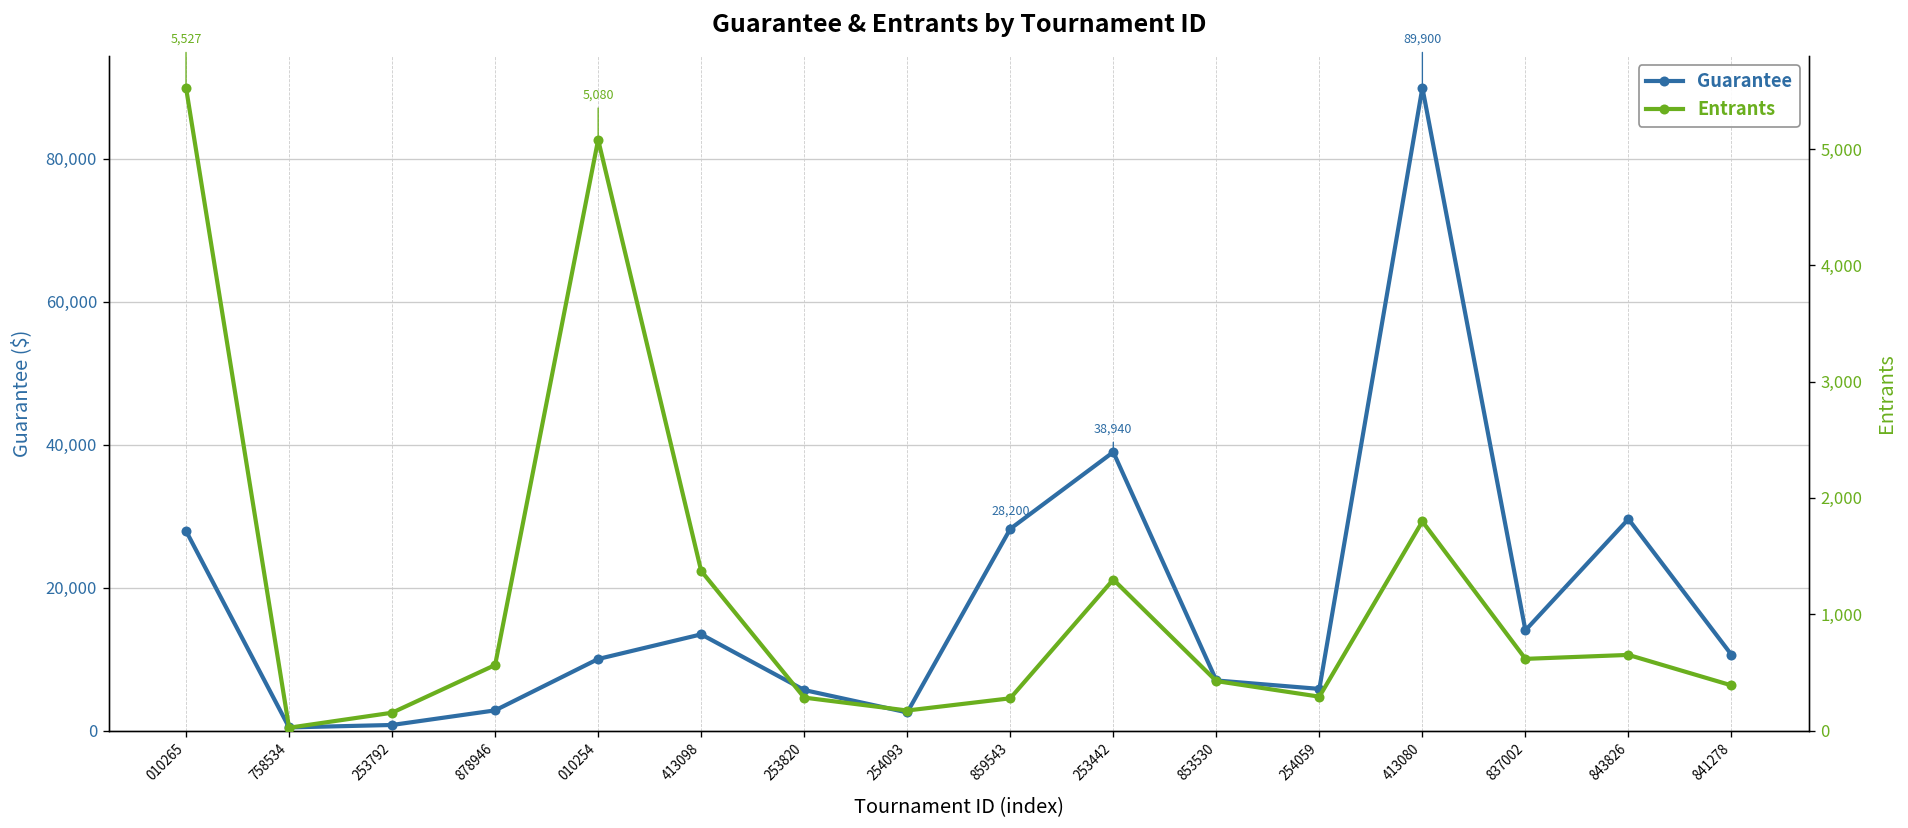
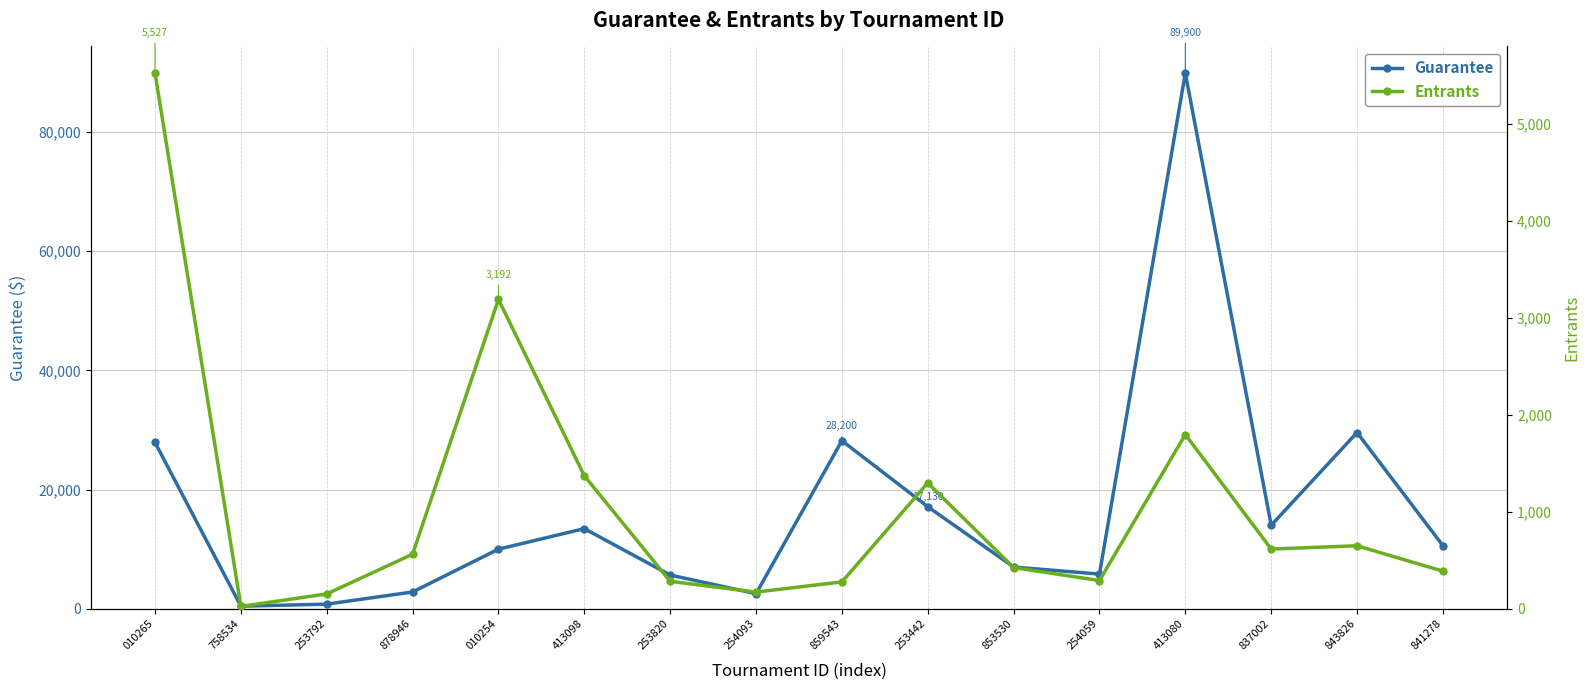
  {
    "Guarantee": {
      "859543": "28,200",
-     "253442": "38,940",
+     "253442": "17,130",
      "413080": "89,900"
    },
    "Entrants": {
      "010265": "5,527",
-     "010254": "5,080"
+     "010254": "3,192"
    }
  }
